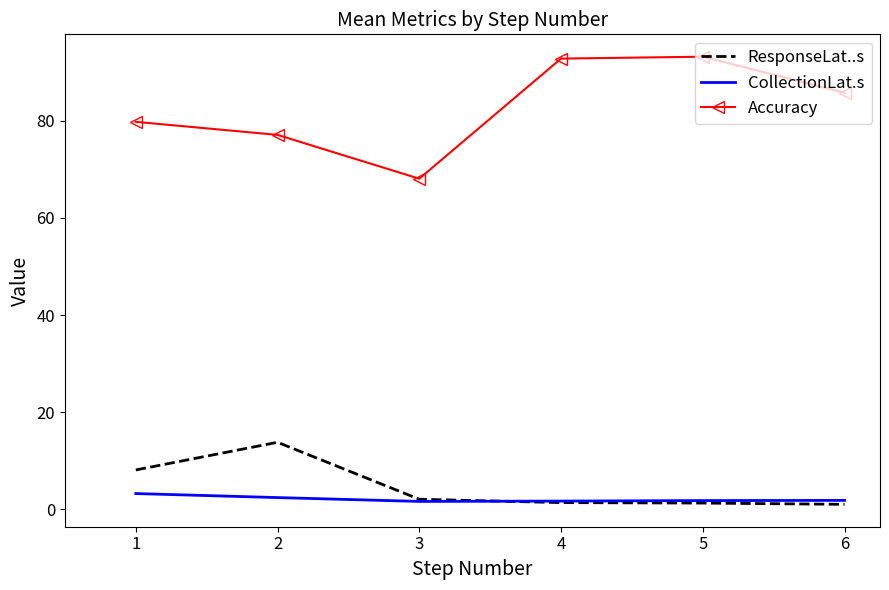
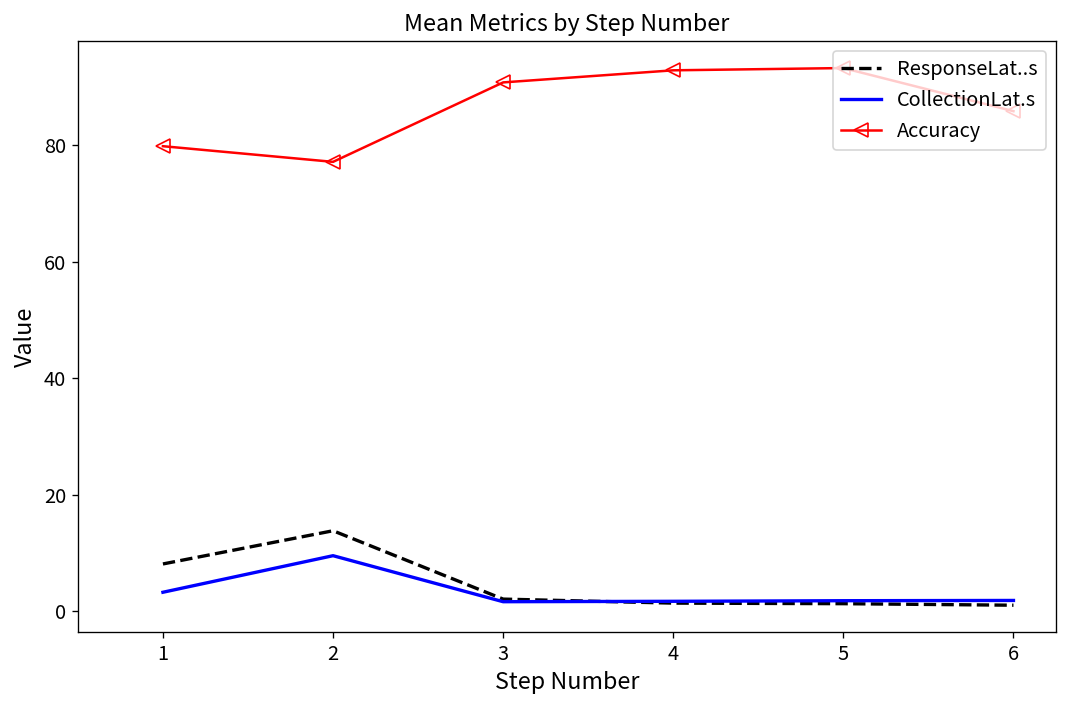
  {
    "ResponseLat..s": {
      "1": 8,
      "2": 14,
      "6": 1
    },
    "CollectionLat.s": {
      "1": 3,
-     "2": 2,
+     "2": 10,
      "6": 2
    },
    "Accuracy": {
      "1": 80,
      "2": 77,
-     "3": 68,
+     "3": 91,
      "4": 93
    }
  }
